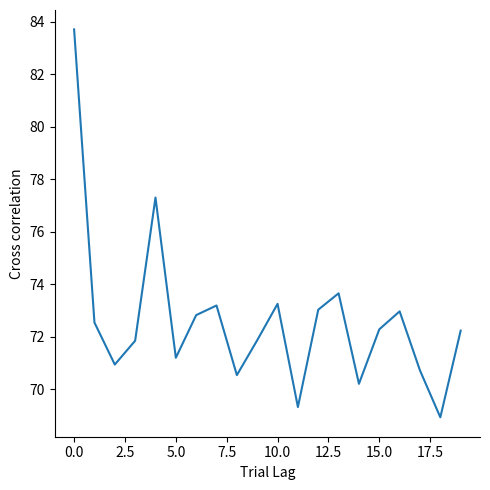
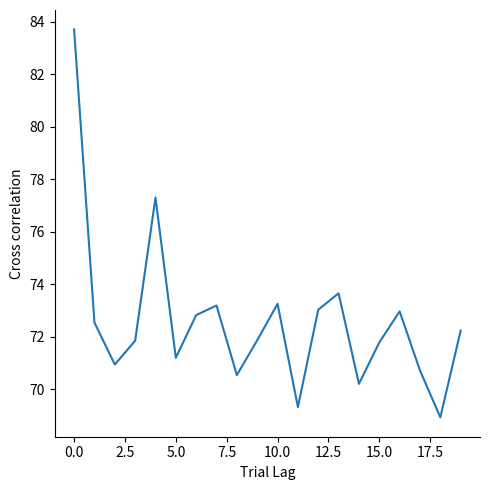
  {
    "0.0": 83.7,
    "5.0": 71.2,
    "10.0": 73.3,
-   "15.0": 72.3
+   "15.0": 71.8
  }
